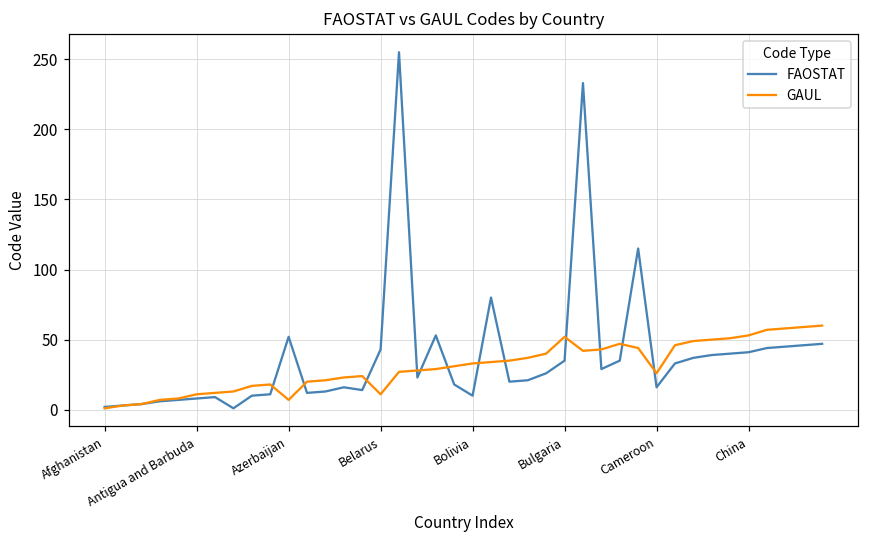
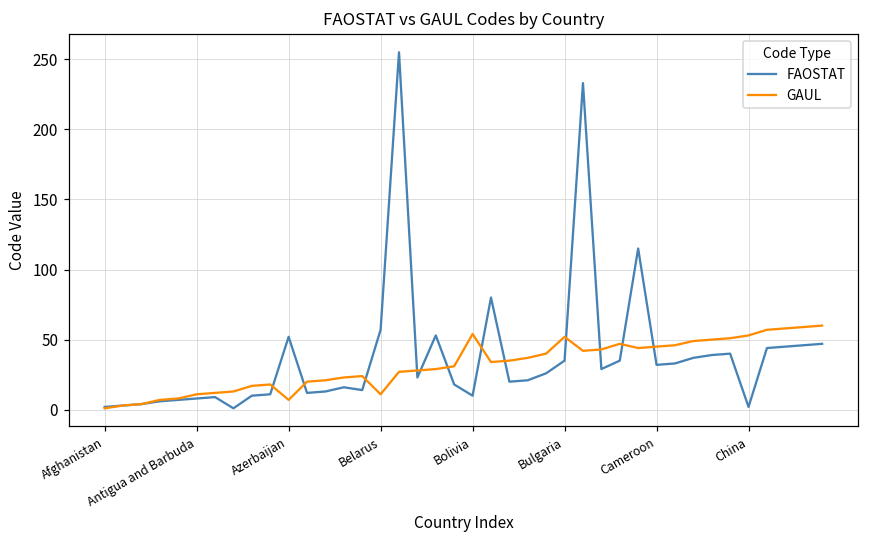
  {
    "FAOSTAT": {
      "Antigua and Barbuda": 8,
      "Azerbaijan": 52,
-     "Belarus": 43,
+     "Belarus": 57,
      "Bolivia": 10,
      "Bulgaria": 35,
-     "Cameroon": 16,
-     "China": 41
+     "Cameroon": 32,
+     "China": 2
    },
    "GAUL": {
      "Antigua and Barbuda": 11,
      "Azerbaijan": 7,
      "Belarus": 11,
-     "Bolivia": 33,
+     "Bolivia": 54,
      "Bulgaria": 52,
-     "Cameroon": 26,
+     "Cameroon": 45,
      "China": 53
    }
  }
